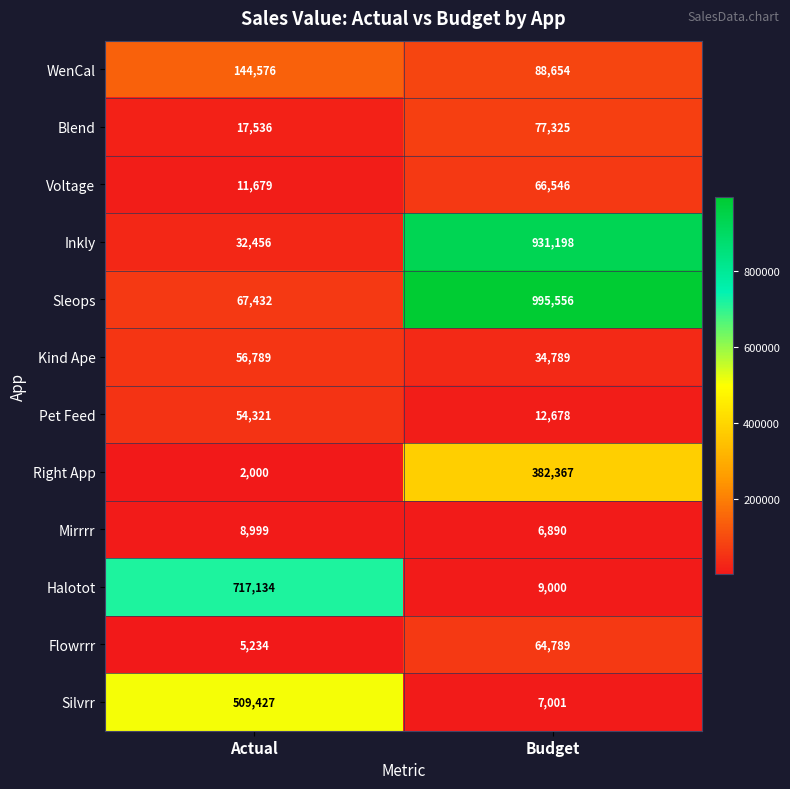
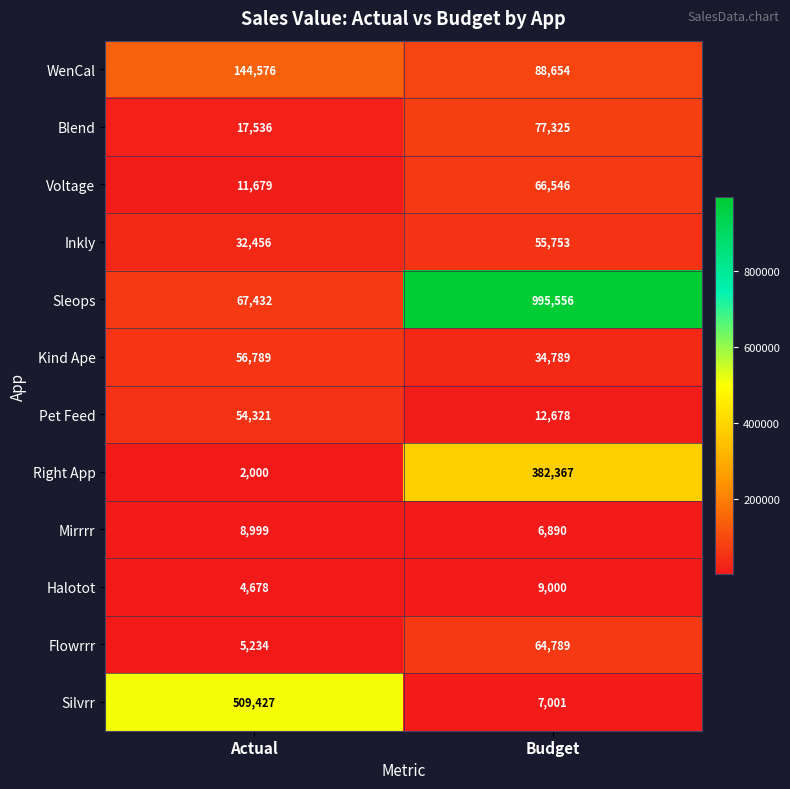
  {
    "WenCal": {
      "Actual": "144,576",
      "Budget": "88,654"
    },
    "Blend": {
      "Actual": "17,536",
      "Budget": "77,325"
    },
    "Voltage": {
      "Actual": "11,679",
      "Budget": "66,546"
    },
    "Inkly": {
      "Actual": "32,456",
-     "Budget": "931,198"
+     "Budget": "55,753"
    },
    "Sleops": {
      "Actual": "67,432",
      "Budget": "995,556"
    },
    "Kind Ape": {
      "Actual": "56,789",
      "Budget": "34,789"
    },
    "Pet Feed": {
      "Actual": "54,321",
      "Budget": "12,678"
    },
    "Right App": {
      "Actual": "2,000",
      "Budget": "382,367"
    },
    "Mirrrr": {
      "Actual": "8,999",
      "Budget": "6,890"
    },
    "Halotot": {
-     "Actual": "717,134",
+     "Actual": "4,678",
      "Budget": "9,000"
    },
    "Flowrrr": {
      "Actual": "5,234",
      "Budget": "64,789"
    },
    "Silvrr": {
      "Actual": "509,427",
      "Budget": "7,001"
    }
  }
